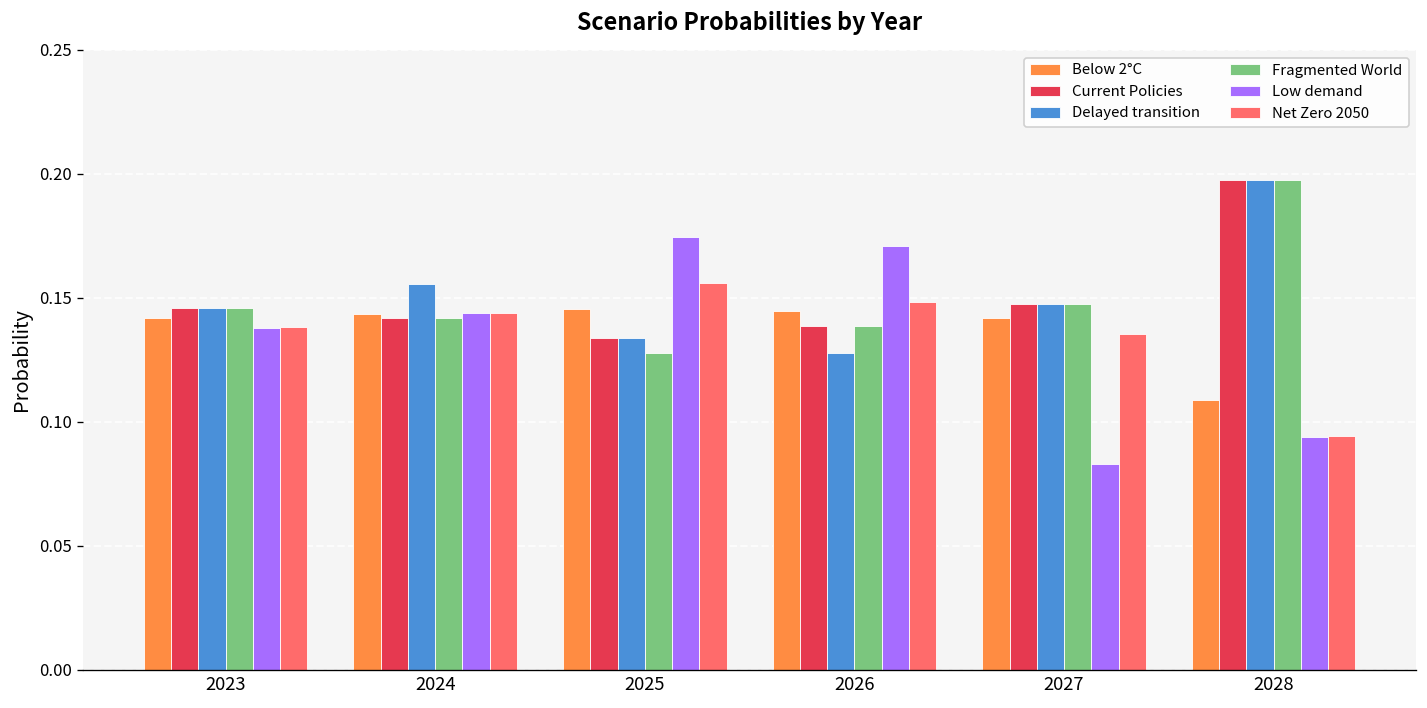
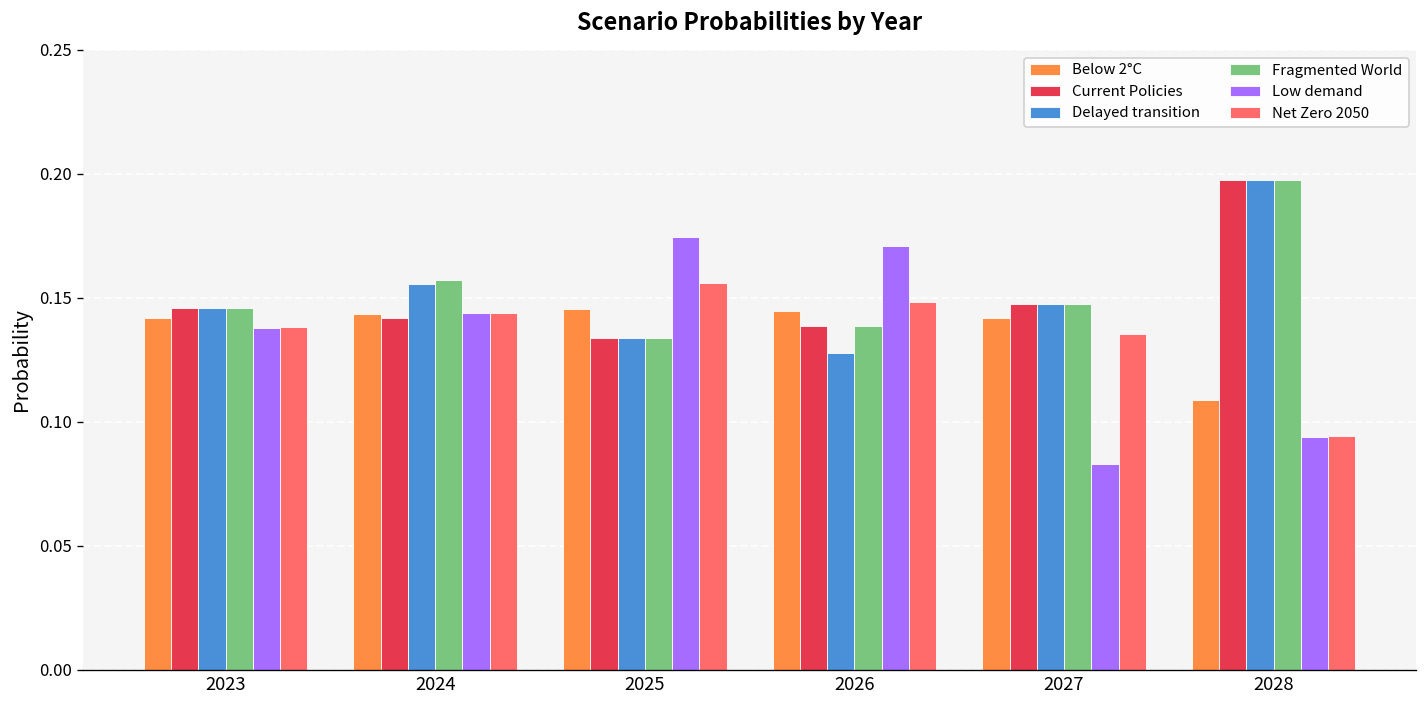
  {
    "Current Policies": {
      "2023": 0.146,
      "2024": 0.142,
      "2025": 0.134,
      "2026": 0.139,
      "2027": 0.148,
      "2028": 0.198
    },
    "Delayed transition": {
      "2023": 0.146,
      "2024": 0.156,
      "2025": 0.134,
      "2026": 0.128,
      "2027": 0.148,
      "2028": 0.198
    },
    "Fragmented World": {
      "2023": 0.146,
-     "2024": 0.142,
-     "2025": 0.128,
+     "2024": 0.157,
+     "2025": 0.134,
      "2026": 0.139,
      "2027": 0.148,
      "2028": 0.198
    },
    "Low demand": {
      "2023": 0.138,
      "2024": 0.144,
      "2025": 0.174,
      "2026": 0.171,
      "2027": 0.083,
      "2028": 0.094
    }
  }
